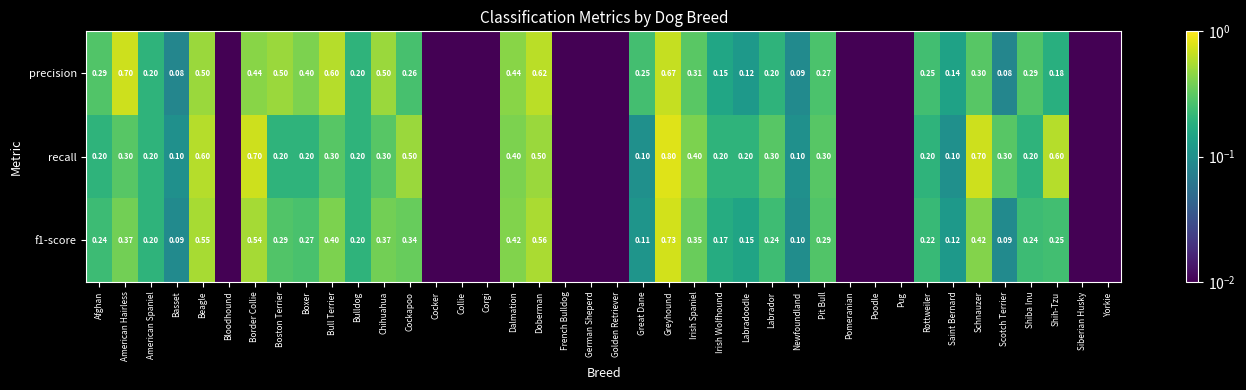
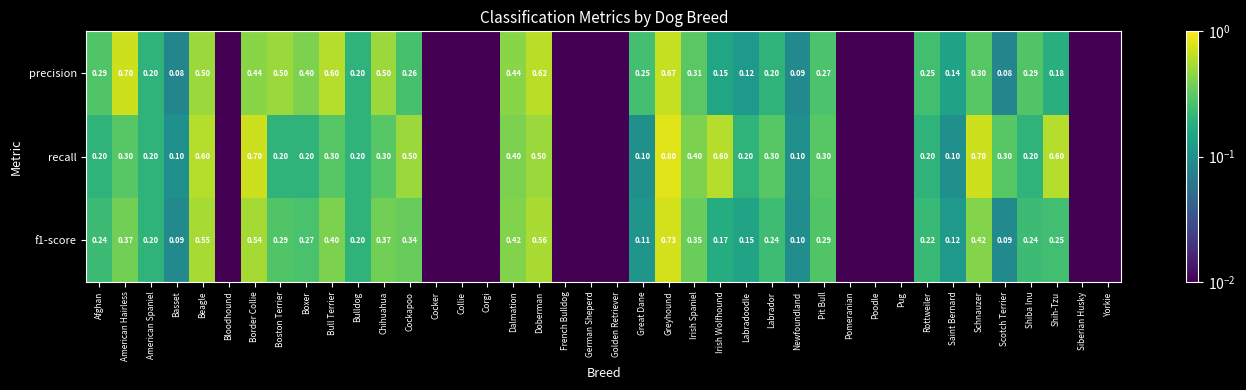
  {
    "precision": {
      "Afghan": 0.29,
      "American Hairless": 0.70,
      "American Spaniel": 0.20,
      "Basset": 0.08,
      "Beagle": 0.50,
      "Border Collie": 0.44,
      "Boston Terrier": 0.50,
      "Boxer": 0.40,
      "Bull Terrier": 0.60,
      "Bulldog": 0.20,
      "Chihuahua": 0.50,
      "Cockapoo": 0.26,
      "Dalmation": 0.44,
      "Doberman": 0.62,
      "Great Dane": 0.25,
      "Greyhound": 0.67,
      "Irish Spaniel": 0.31,
      "Irish Wolfhound": 0.15,
      "Labradoodle": 0.12,
      "Labrador": 0.20,
      "Newfoundland": 0.09,
      "Pit Bull": 0.27,
      "Rottweiler": 0.25,
      "Saint Bernard": 0.14,
      "Schnauzer": 0.30,
      "Scotch Terrier": 0.08,
      "Shiba Inu": 0.29,
      "Shih-Tzu": 0.18
    },
    "recall": {
      "Afghan": 0.20,
      "American Hairless": 0.30,
      "American Spaniel": 0.20,
      "Basset": 0.10,
      "Beagle": 0.60,
      "Border Collie": 0.70,
      "Boston Terrier": 0.20,
      "Boxer": 0.20,
      "Bull Terrier": 0.30,
      "Bulldog": 0.20,
      "Chihuahua": 0.30,
      "Cockapoo": 0.50,
      "Dalmation": 0.40,
      "Doberman": 0.50,
      "Great Dane": 0.10,
      "Greyhound": 0.80,
      "Irish Spaniel": 0.40,
-     "Irish Wolfhound": 0.20,
+     "Irish Wolfhound": 0.60,
      "Labradoodle": 0.20,
      "Labrador": 0.30,
      "Newfoundland": 0.10,
      "Pit Bull": 0.30,
      "Rottweiler": 0.20,
      "Saint Bernard": 0.10,
      "Schnauzer": 0.70,
      "Scotch Terrier": 0.30,
      "Shiba Inu": 0.20,
      "Shih-Tzu": 0.60
    },
    "f1-score": {
      "Afghan": 0.24,
      "American Hairless": 0.37,
      "American Spaniel": 0.20,
      "Basset": 0.09,
      "Beagle": 0.55,
      "Border Collie": 0.54,
      "Boston Terrier": 0.29,
      "Boxer": 0.27,
      "Bull Terrier": 0.40,
      "Bulldog": 0.20,
      "Chihuahua": 0.37,
      "Cockapoo": 0.34,
      "Dalmation": 0.42,
      "Doberman": 0.56,
      "Great Dane": 0.11,
      "Greyhound": 0.73,
      "Irish Spaniel": 0.35,
      "Irish Wolfhound": 0.17,
      "Labradoodle": 0.15,
      "Labrador": 0.24,
      "Newfoundland": 0.10,
      "Pit Bull": 0.29,
      "Rottweiler": 0.22,
      "Saint Bernard": 0.12,
      "Schnauzer": 0.42,
      "Scotch Terrier": 0.09,
      "Shiba Inu": 0.24,
      "Shih-Tzu": 0.25
    }
  }
